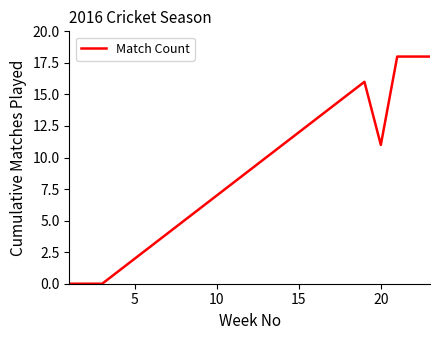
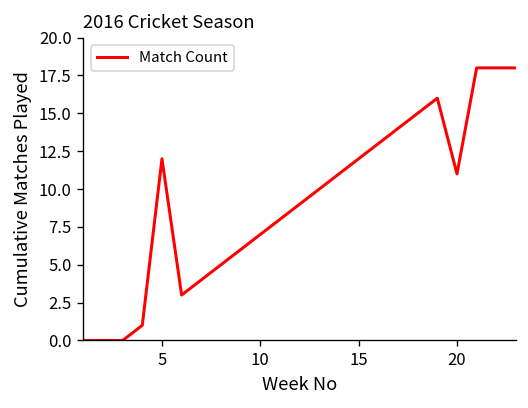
  {
-   "5": 2,
+   "5": 12,
    "10": 7,
    "15": 12,
    "20": 11
  }
